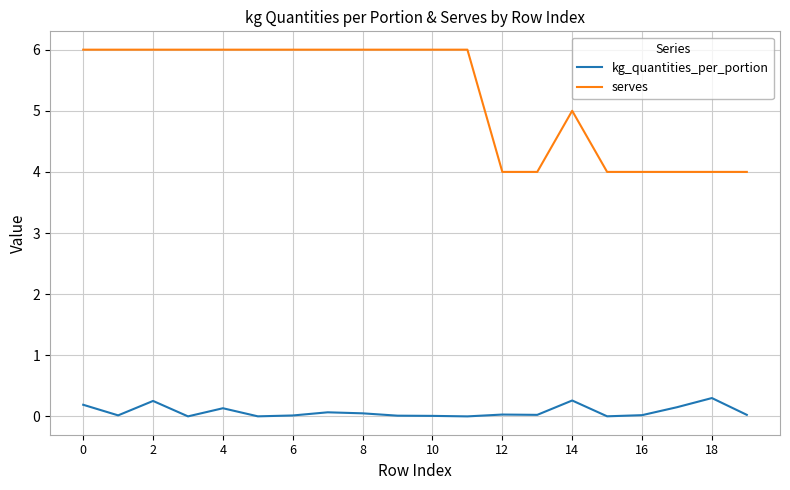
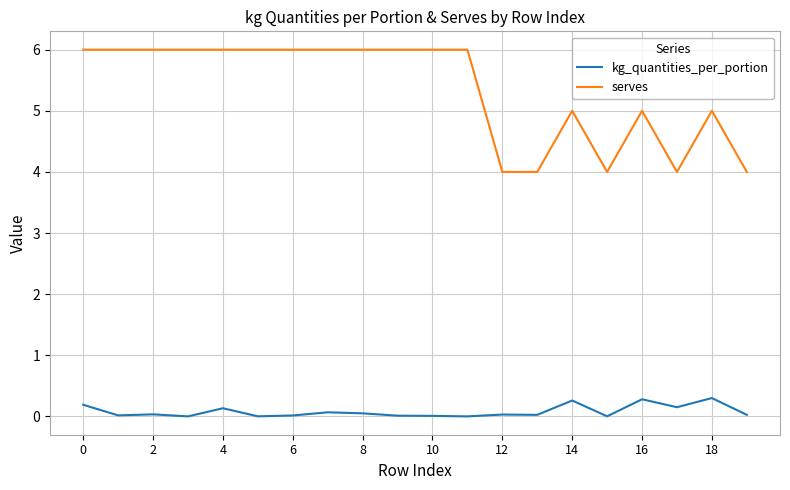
  {
    "kg_quantities_per_portion": {
      "0": 0.2,
-     "2": 0.3,
+     "2": 0.0,
      "4": 0.1,
      "6": 0.0,
      "8": 0.1,
      "10": 0.0,
      "12": 0.0,
      "14": 0.3,
-     "16": 0.0,
+     "16": 0.3,
      "18": 0.3
    },
    "serves": {
      "0": 6,
      "2": 6,
      "4": 6,
      "6": 6,
      "8": 6,
      "10": 6,
      "12": 4,
      "14": 5,
-     "16": 4,
-     "18": 4
+     "16": 5,
+     "18": 5
    }
  }
